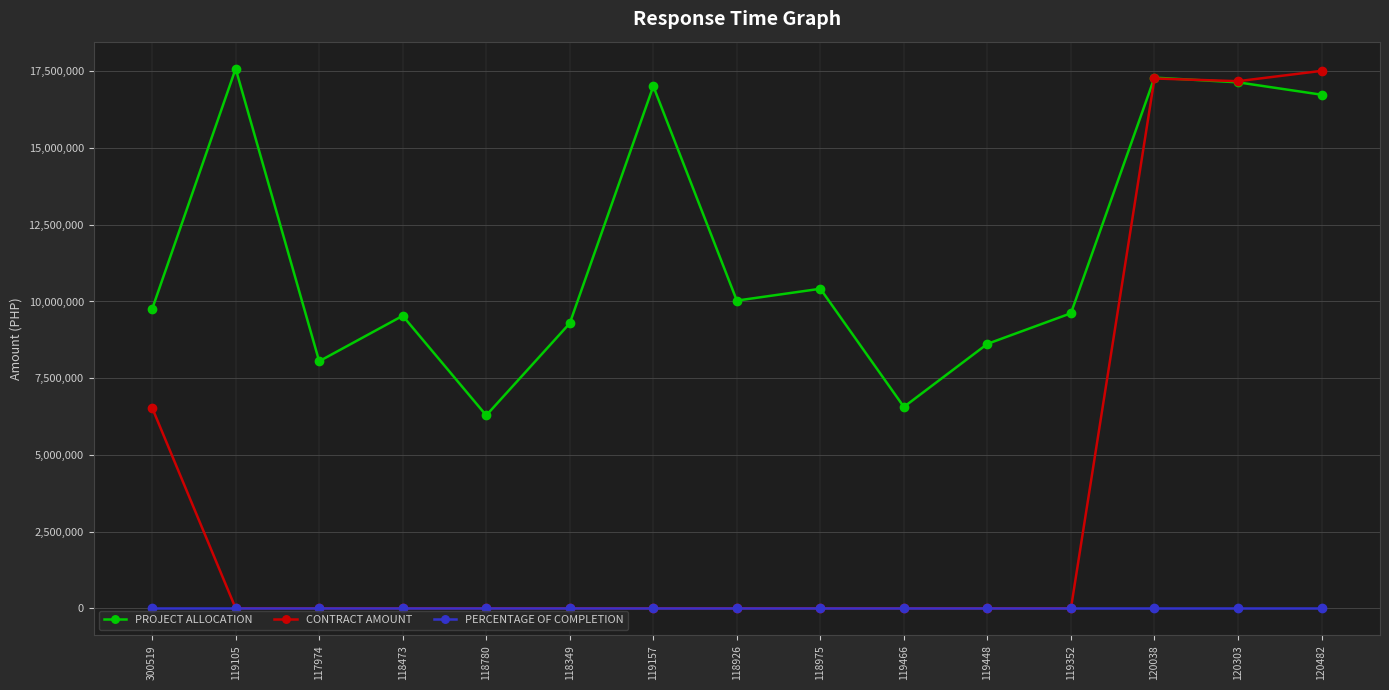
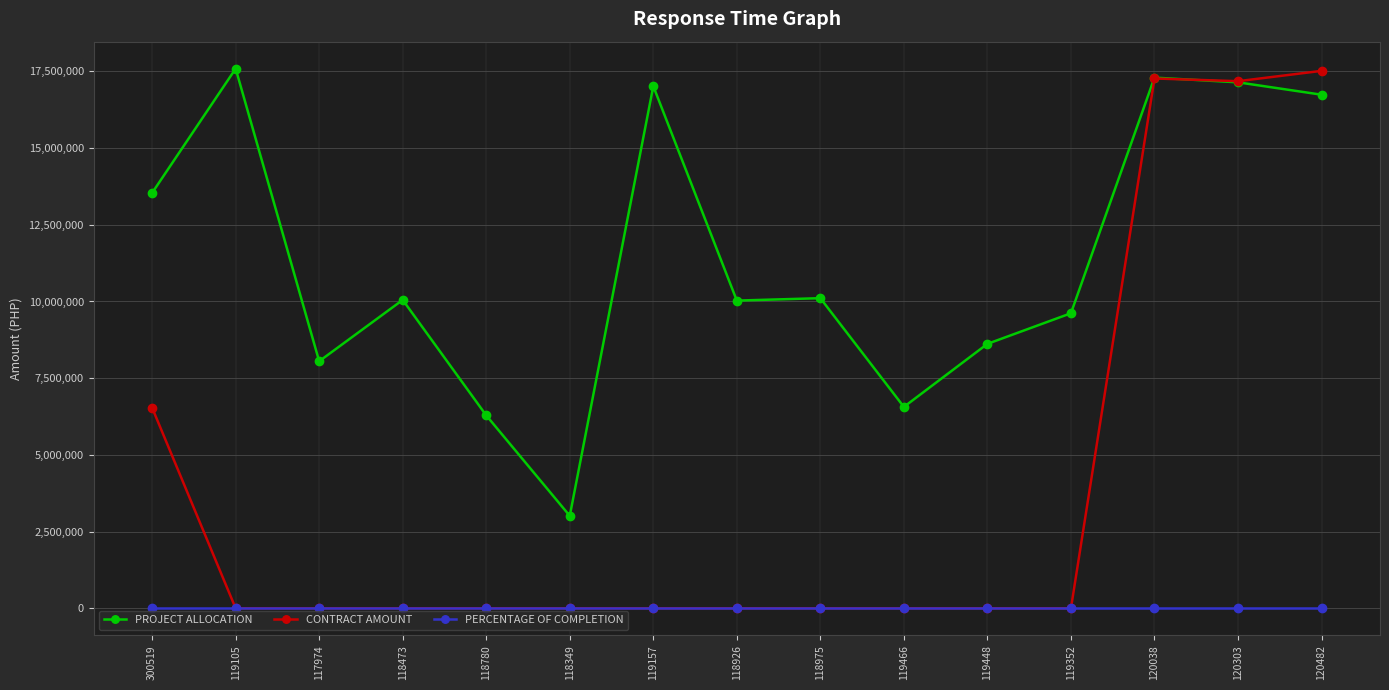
  {
    "PROJECT ALLOCATION": {
-     "300519": "9,800,000",
+     "300519": "13,500,000",
      "119105": "17,600,000",
      "117974": "8,100,000",
-     "118473": "9,500,000",
+     "118473": "10,100,000",
      "118780": "6,300,000",
-     "118349": "9,300,000",
+     "118349": "3,000,000",
      "119157": "17,000,000",
      "118926": "10,000,000",
-     "118975": "10,400,000",
+     "118975": "10,100,000",
      "119466": "6,600,000",
      "119448": "8,600,000",
      "119352": "9,600,000",
      "120482": "16,700,000"
    },
    "CONTRACT AMOUNT": {
      "300519": "6,500,000",
      "120482": "17,500,000"
    },
    "PERCENTAGE OF COMPLETION": {
      "300519": "0",
      "120038": "0",
      "120303": "0",
      "120482": "0"
    }
  }
